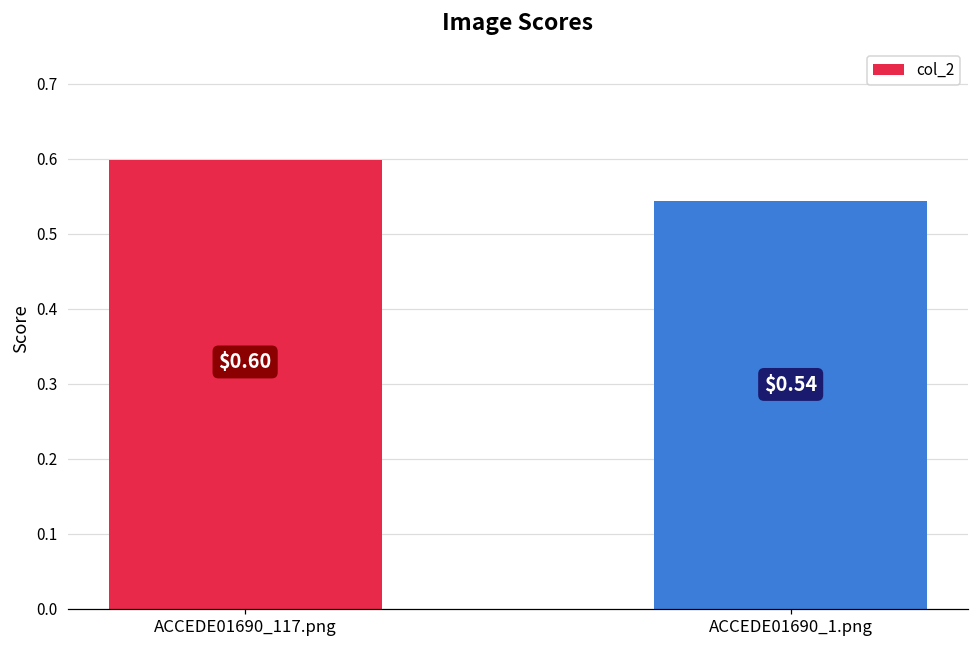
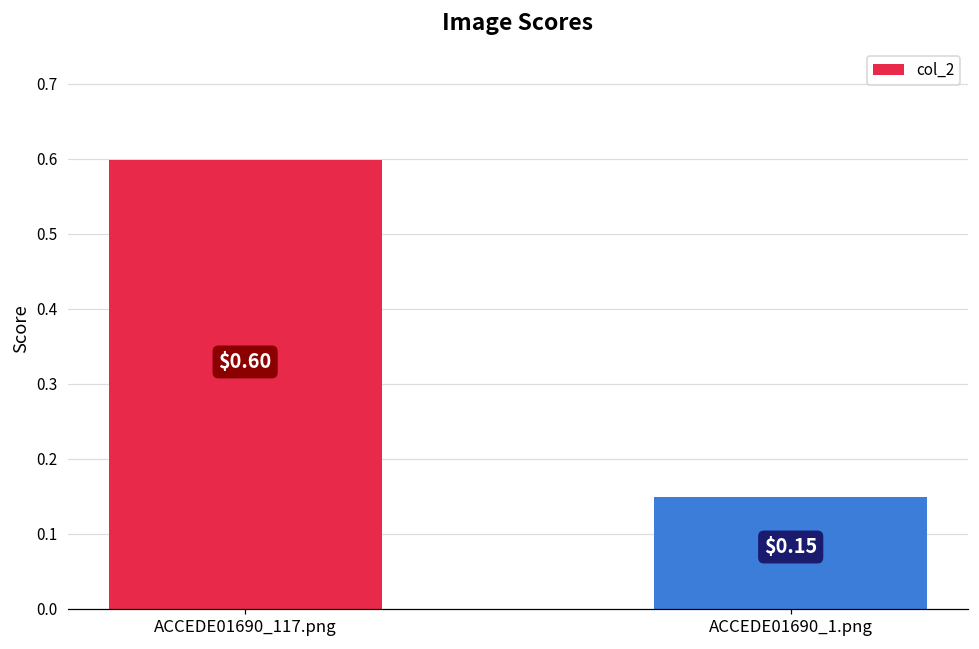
  {
-   "ACCEDE01690_1.png": "$0.54"
+   "ACCEDE01690_1.png": "$0.15"
  }
